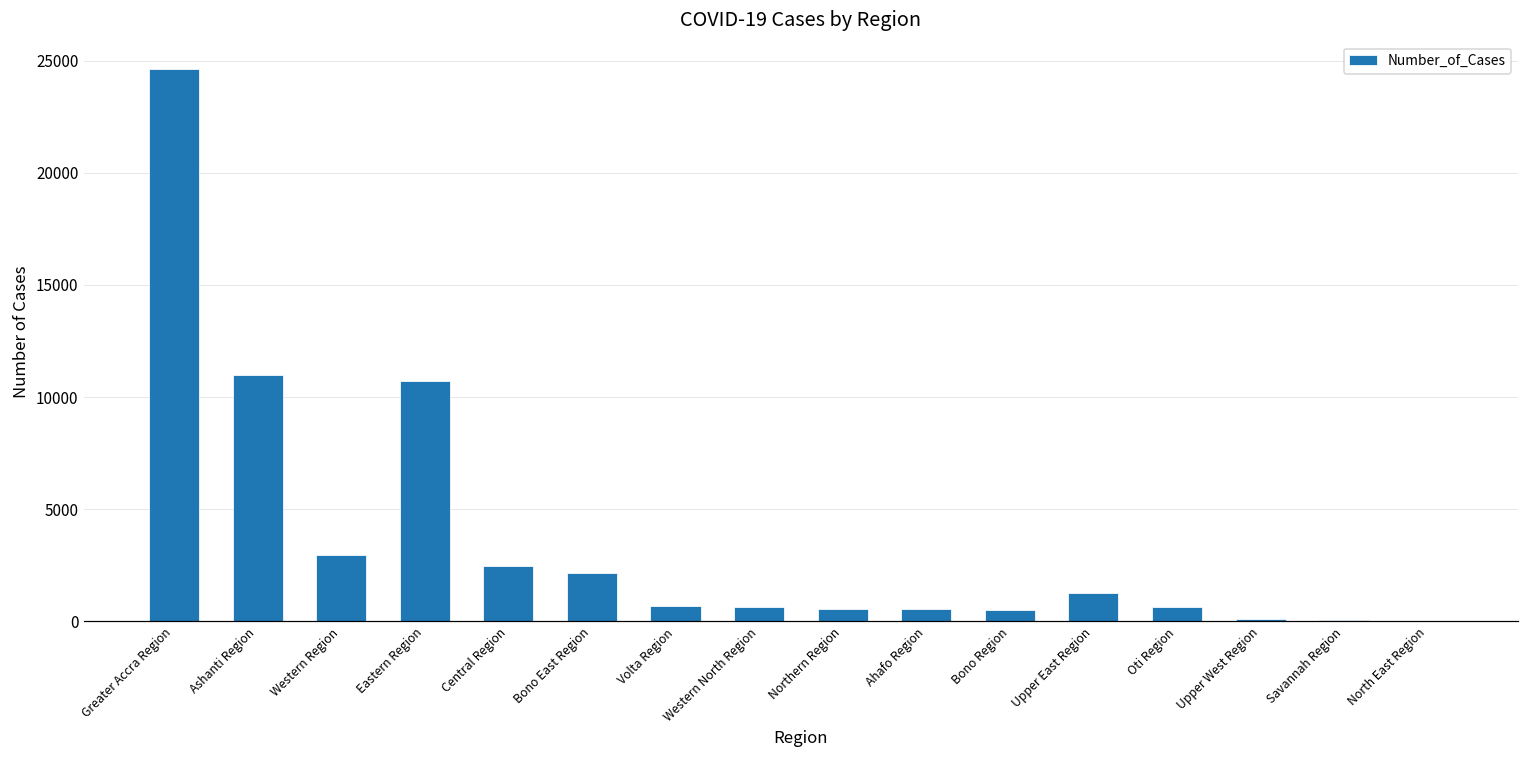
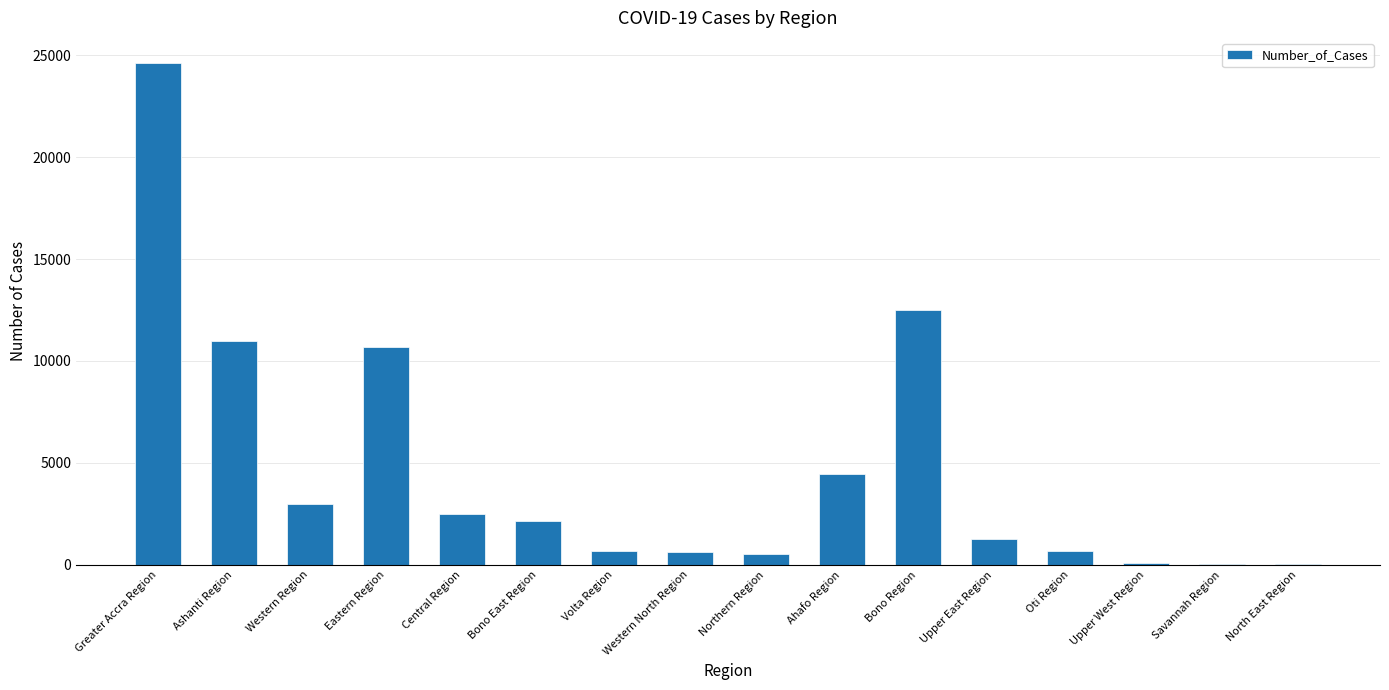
  {
    "Greater Accra Region": 24600,
    "Ashanti Region": 11000,
    "Western Region": 3000,
    "Eastern Region": 10700,
    "Central Region": 2500,
    "Bono East Region": 2200,
    "Volta Region": 700,
    "Western North Region": 600,
    "Northern Region": 500,
-   "Ahafo Region": 500,
-   "Bono Region": 500,
+   "Ahafo Region": 4400,
+   "Bono Region": 12500,
    "Upper East Region": 1300,
    "Oti Region": 700
  }
